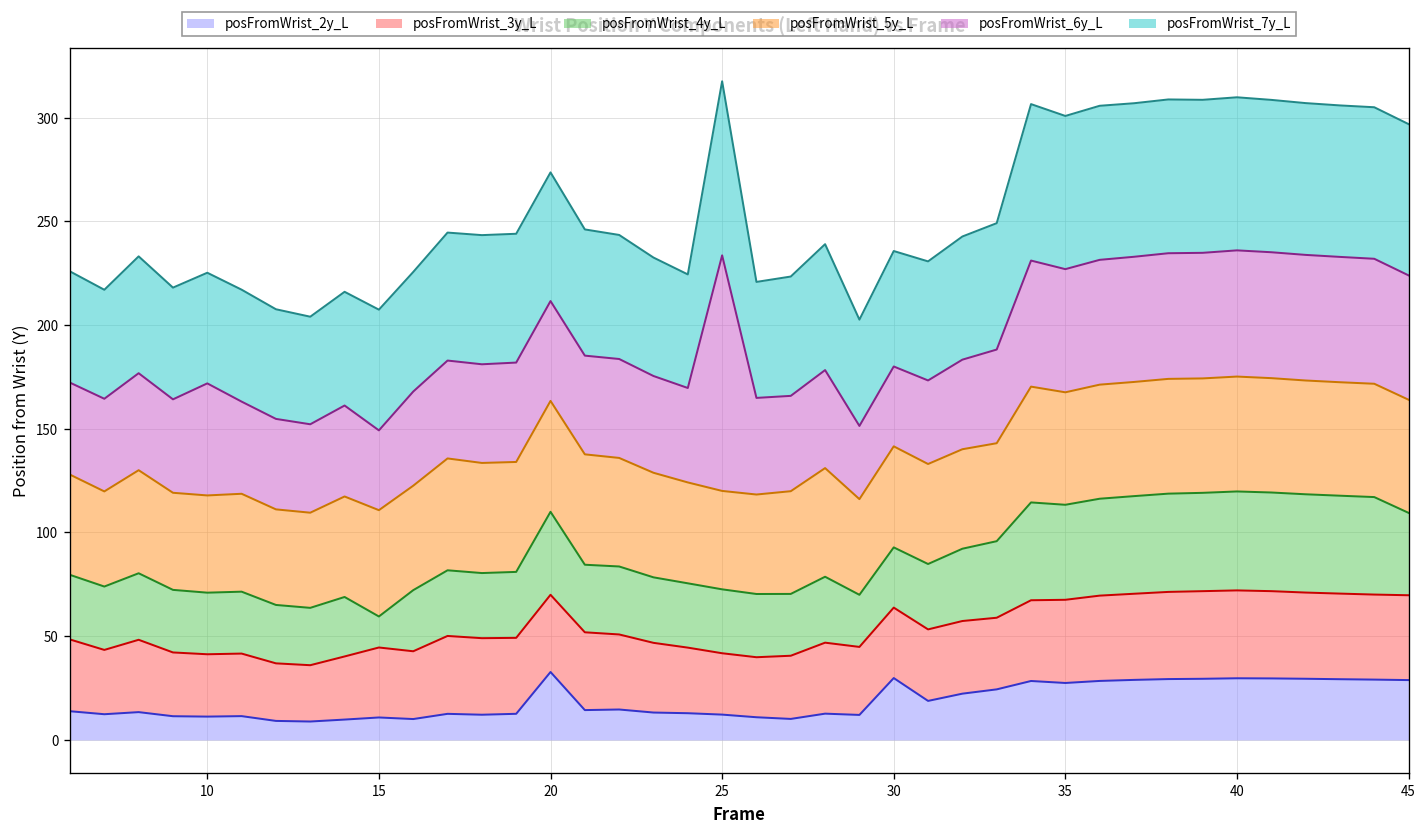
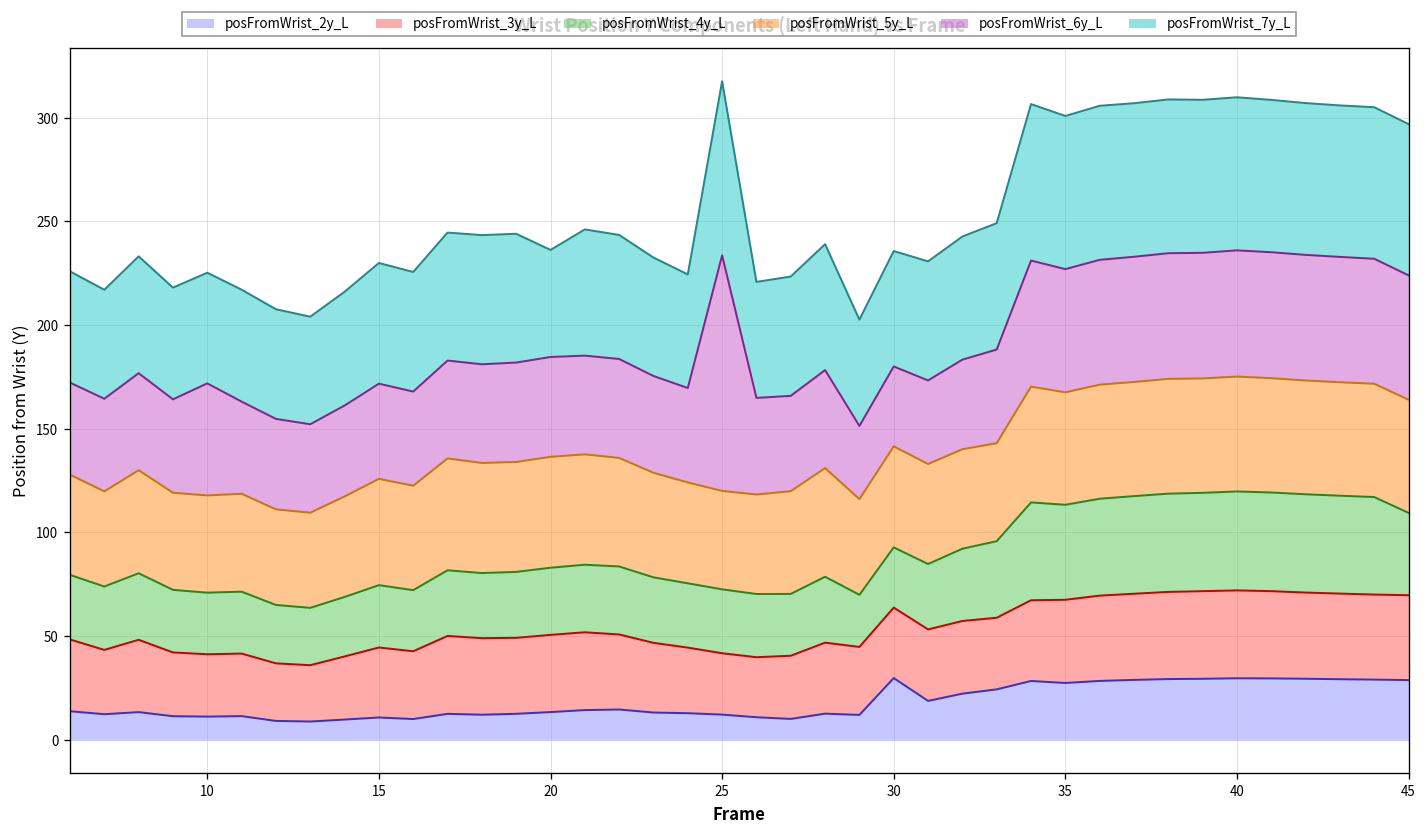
  {
    "posFromWrist_2y_L": {
      "10": 11,
      "15": 11,
-     "20": 33,
+     "20": 13,
      "25": 12,
      "30": 30,
      "35": 27,
      "40": 30,
      "45": 29
    },
    "posFromWrist_4y_L": {
      "10": 30,
-     "15": 15,
-     "20": 40,
+     "15": 30,
+     "20": 32,
      "25": 31,
      "30": 29,
      "35": 46,
      "40": 48,
      "45": 40
    },
    "posFromWrist_6y_L": {
      "10": 54,
-     "15": 38,
+     "15": 46,
      "20": 48,
      "25": 114,
      "30": 38,
      "35": 59,
      "40": 61,
      "45": 60
    },
    "posFromWrist_7y_L": {
      "10": 53,
      "15": 58,
-     "20": 62,
+     "20": 52,
      "25": 84,
      "30": 56,
      "35": 74,
      "40": 74,
      "45": 73
    }
  }
